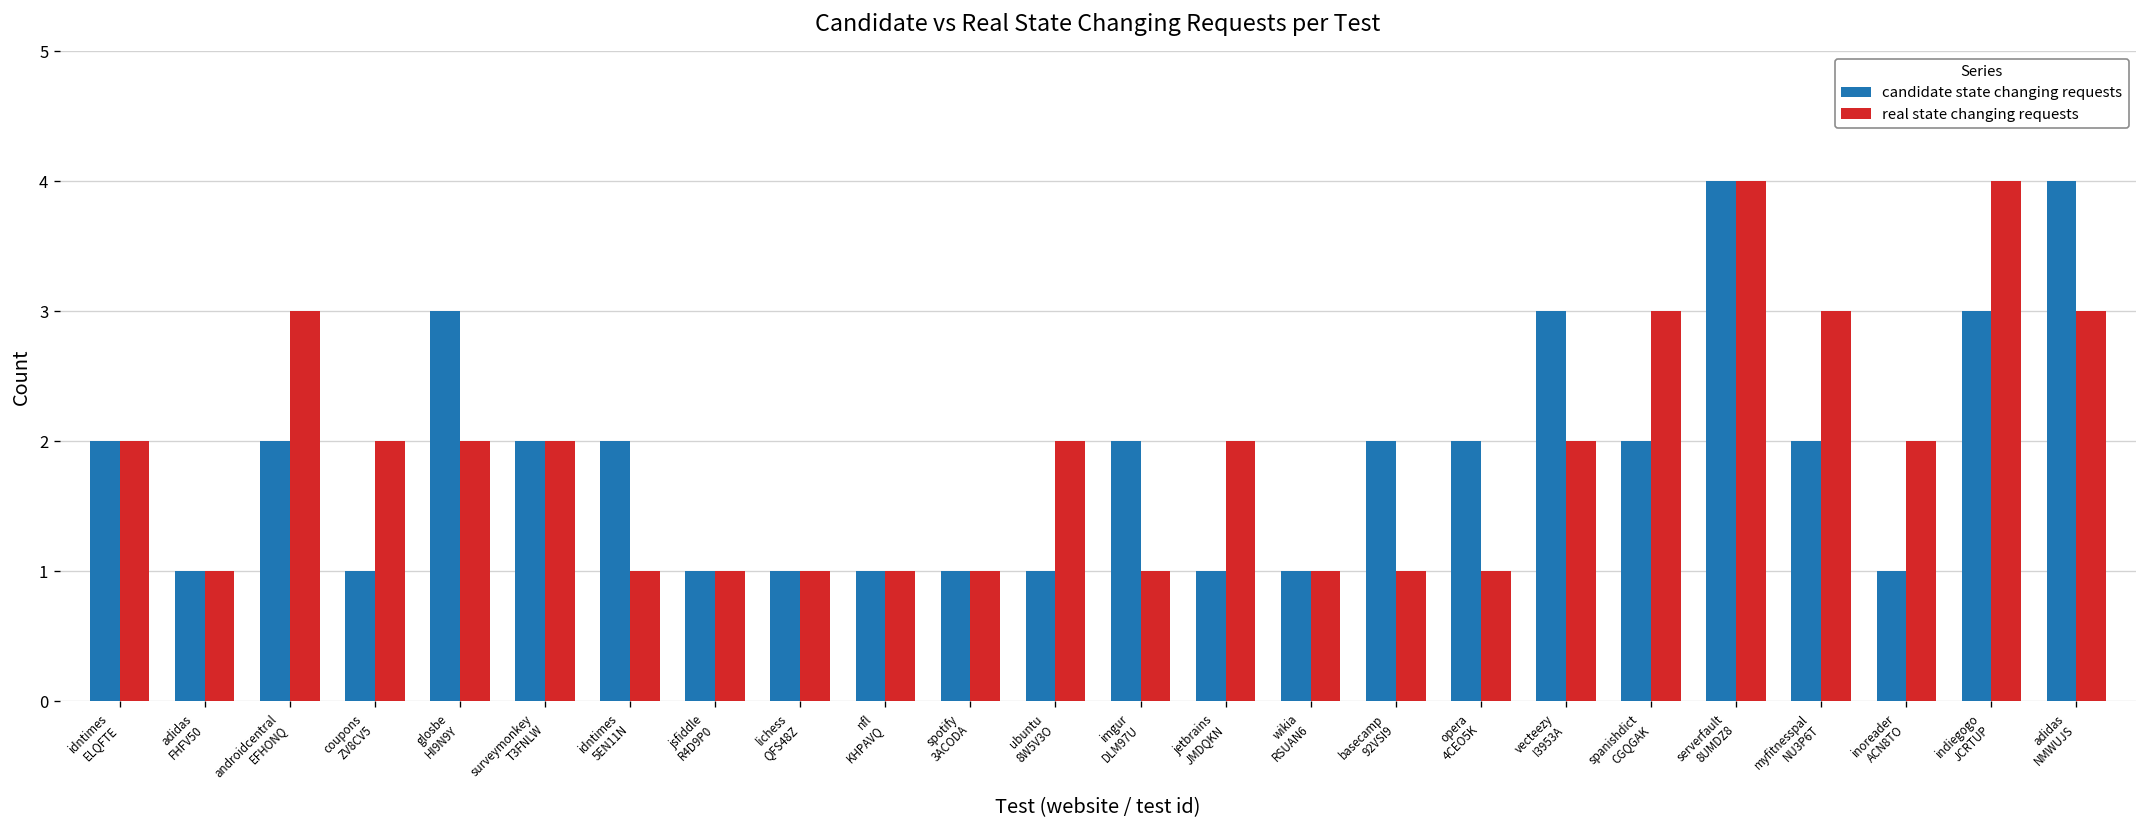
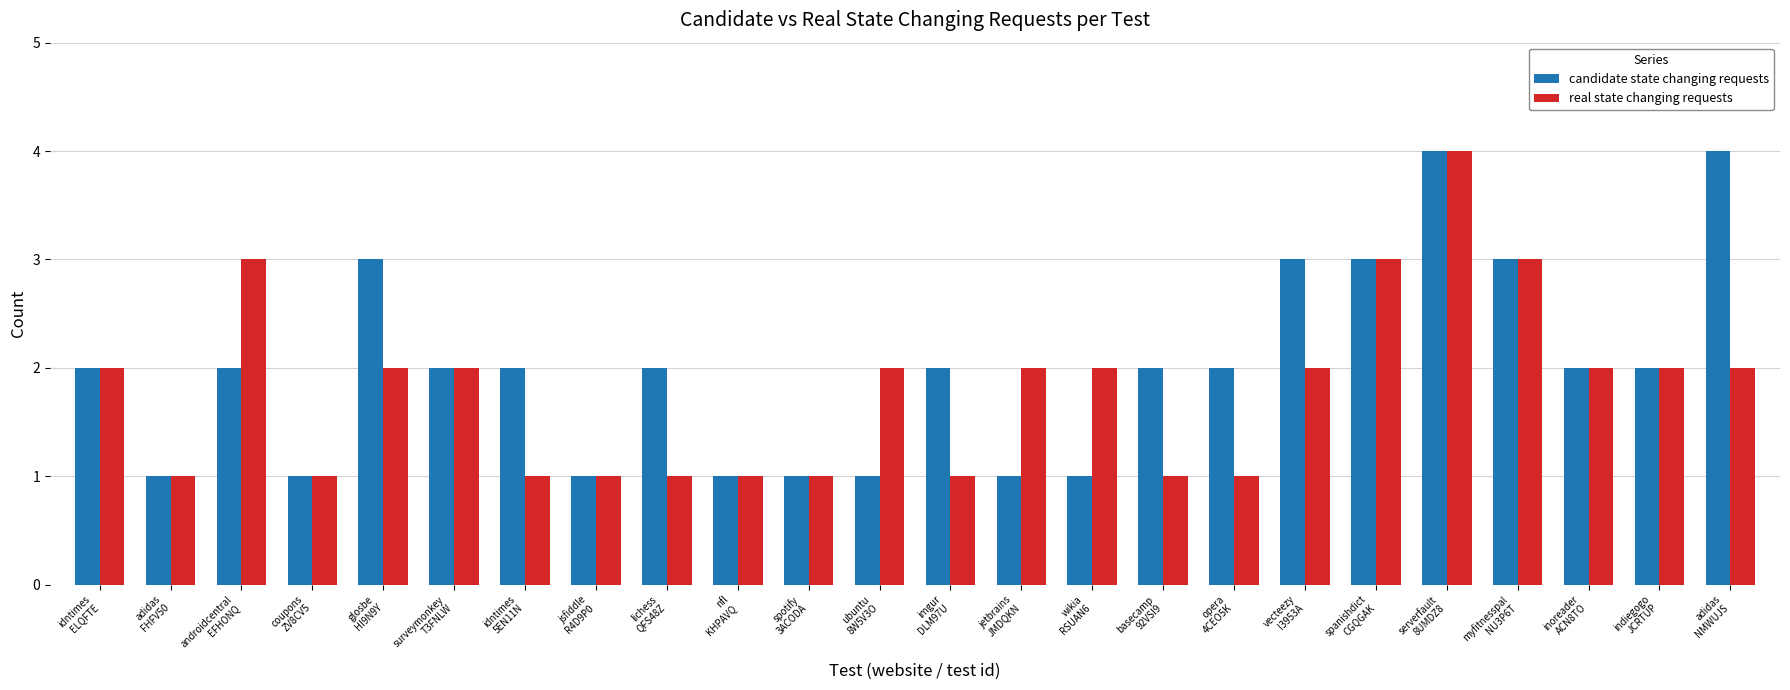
  {
    "candidate state changing requests": {
      "idntimes ELQFTE": 2,
      "adidas FHFV50": 1,
      "androidcentral EFHONQ": 2,
      "coupons ZV8CV5": 1,
      "glosbe HI9N9Y": 3,
      "surveymonkey T3FNLW": 2,
      "idntimes 5EN11N": 2,
      "jsfiddle R4D9P0": 1,
-     "lichess QFS48Z": 1,
+     "lichess QFS48Z": 2,
      "nfl KHPAVQ": 1,
      "spotify 3ACODA": 1,
      "ubuntu 8W5V3O": 1,
      "imgur DLM97U": 2,
      "jetbrains JMDQKN": 1,
      "wikia RSUAN6": 1,
      "basecamp 92VSI9": 2,
      "opera 4CEO5K": 2,
      "vecteezy I3953A": 3,
-     "spanishdict CGQGAK": 2,
+     "spanishdict CGQGAK": 3,
      "serverfault 8UMDZ8": 4,
-     "myfitnesspal NU3P6T": 2,
-     "inoreader ACN8TO": 1,
-     "indiegogo JCRTUP": 3,
+     "myfitnesspal NU3P6T": 3,
+     "inoreader ACN8TO": 2,
+     "indiegogo JCRTUP": 2,
      "adidas NMWUJS": 4
    },
    "real state changing requests": {
      "idntimes ELQFTE": 2,
      "adidas FHFV50": 1,
      "androidcentral EFHONQ": 3,
-     "coupons ZV8CV5": 2,
+     "coupons ZV8CV5": 1,
      "glosbe HI9N9Y": 2,
      "surveymonkey T3FNLW": 2,
      "idntimes 5EN11N": 1,
      "jsfiddle R4D9P0": 1,
      "lichess QFS48Z": 1,
      "nfl KHPAVQ": 1,
      "spotify 3ACODA": 1,
      "ubuntu 8W5V3O": 2,
      "imgur DLM97U": 1,
      "jetbrains JMDQKN": 2,
-     "wikia RSUAN6": 1,
+     "wikia RSUAN6": 2,
      "basecamp 92VSI9": 1,
      "opera 4CEO5K": 1,
      "vecteezy I3953A": 2,
      "spanishdict CGQGAK": 3,
      "serverfault 8UMDZ8": 4,
      "myfitnesspal NU3P6T": 3,
      "inoreader ACN8TO": 2,
-     "indiegogo JCRTUP": 4,
-     "adidas NMWUJS": 3
+     "indiegogo JCRTUP": 2,
+     "adidas NMWUJS": 2
    }
  }
